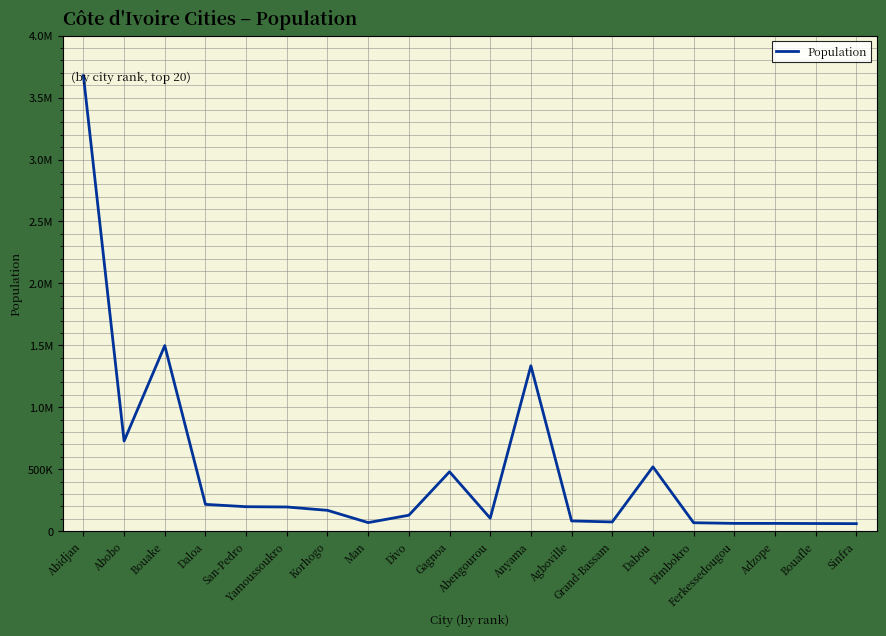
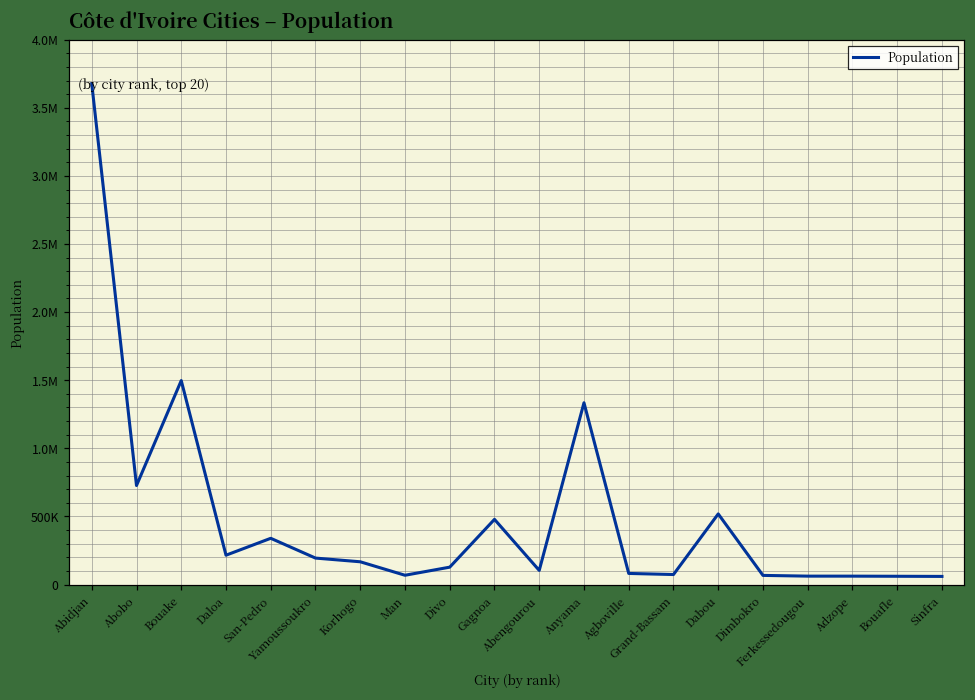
  {
    "Abobo": 730000,
    "Bouake": 1500000,
    "Daloa": 220000,
-   "San-Pedro": 200000,
+   "San-Pedro": 340000,
    "Yamoussoukro": 190000,
    "Korhogo": 170000,
    "Man": 70000,
    "Divo": 130000,
    "Gagnoa": 480000,
    "Abengourou": 100000,
    "Anyama": 1330000,
    "Agboville": 80000,
    "Grand-Bassam": 70000,
    "Dabou": 520000,
    "Dimbokro": 70000,
    "Ferkessedougou": 60000,
    "Adzope": 60000,
    "Bouafle": 60000,
    "Sinfra": 60000
  }
